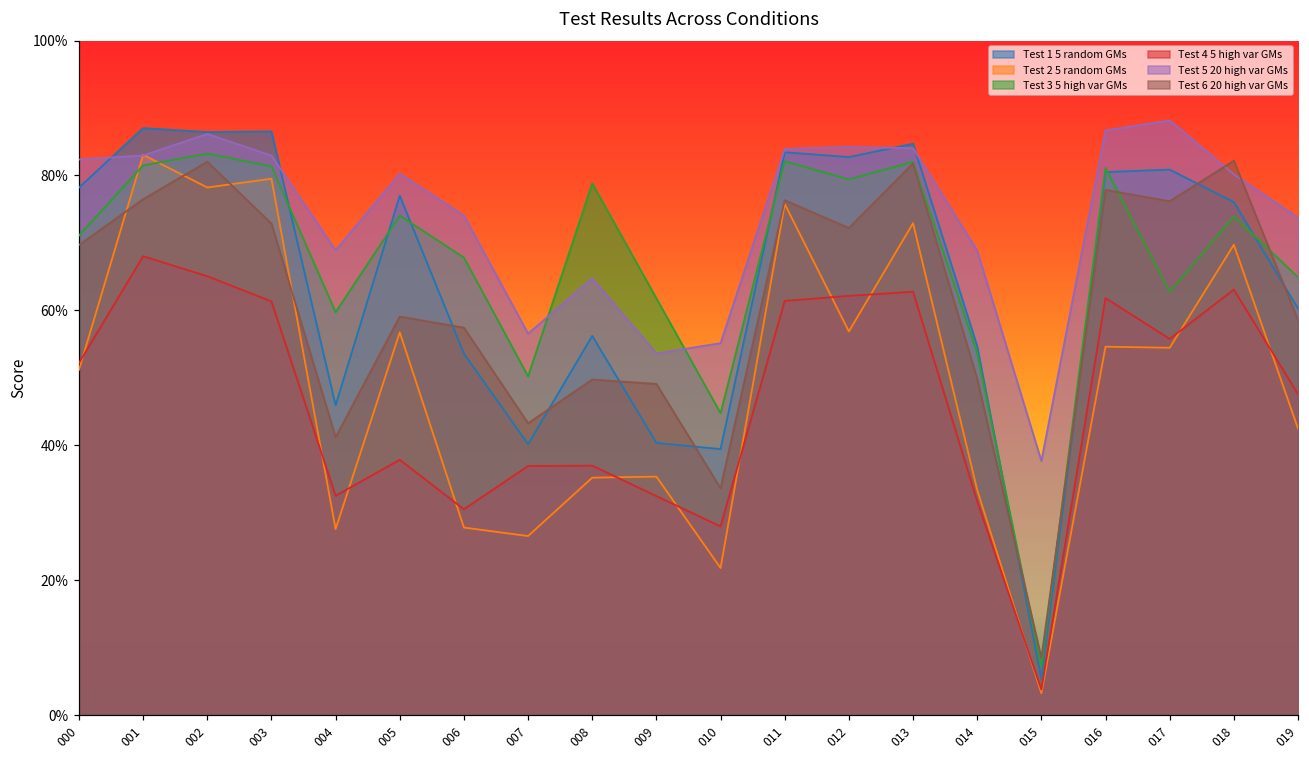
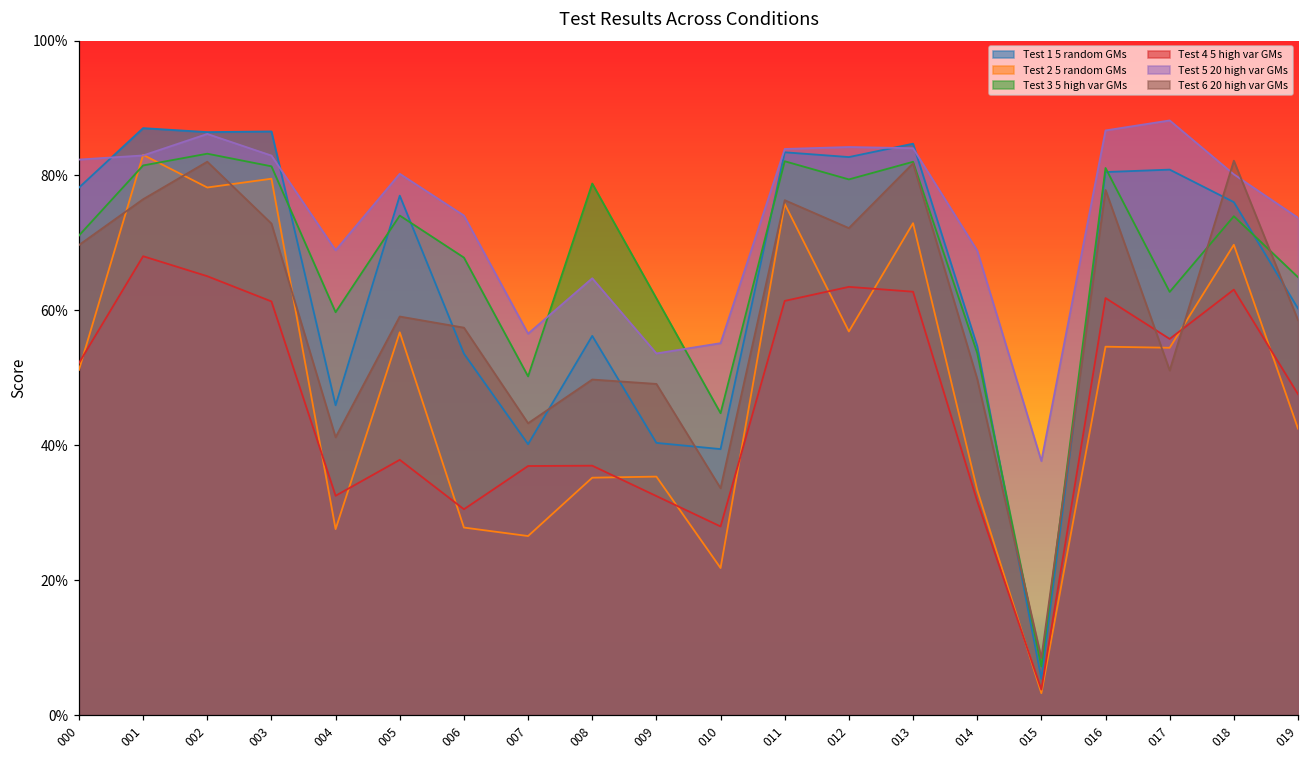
  {
    "Test 1 5 random GMs": {
      "000": "78%",
      "001": "87%",
      "003": "87%",
      "004": "46%",
      "005": "77%",
      "006": "54%",
      "007": "40%",
      "008": "56%",
      "009": "40%",
      "010": "39%",
      "011": "83%",
      "012": "83%",
      "013": "85%",
      "014": "55%",
      "015": "5%",
      "016": "81%",
      "017": "81%",
      "018": "76%",
      "019": "60%"
    },
    "Test 2 5 random GMs": {
      "000": "51%",
      "002": "78%",
      "003": "80%",
      "004": "28%",
      "005": "57%",
      "006": "28%",
      "007": "27%",
      "008": "35%",
      "009": "35%",
      "010": "22%",
      "011": "76%",
      "012": "57%",
      "013": "73%",
      "014": "33%",
      "015": "3%",
      "016": "55%",
      "017": "54%",
      "018": "70%",
      "019": "42%"
    },
    "Test 3 5 high var GMs": {
      "000": "71%",
      "001": "81%",
      "002": "83%",
      "003": "81%",
      "004": "60%",
      "005": "74%",
      "006": "68%",
      "007": "50%",
      "008": "79%",
      "009": "62%",
      "010": "45%",
      "011": "82%",
      "012": "79%",
      "014": "54%",
      "015": "7%",
      "016": "81%",
      "017": "63%",
      "018": "74%",
      "019": "65%"
    },
    "Test 4 5 high var GMs": {
      "000": "52%",
      "001": "68%",
      "002": "65%",
      "003": "61%",
      "004": "33%",
      "005": "38%",
      "006": "31%",
      "007": "37%",
      "008": "37%",
      "009": "32%",
      "010": "28%",
      "011": "61%",
-     "012": "62%",
+     "012": "63%",
      "013": "63%",
      "014": "32%",
      "015": "4%",
      "016": "62%",
      "017": "56%",
      "018": "63%",
      "019": "48%"
    },
    "Test 5 20 high var GMs": {
      "000": "82%",
      "003": "83%",
      "004": "69%",
      "005": "80%",
      "006": "74%",
      "007": "57%",
      "008": "65%",
      "009": "54%",
      "010": "55%",
      "011": "84%",
      "012": "84%",
      "013": "84%",
      "014": "69%",
      "015": "38%",
      "016": "87%",
      "017": "88%",
      "018": "80%",
      "019": "74%"
    },
    "Test 6 20 high var GMs": {
      "000": "70%",
      "001": "76%",
      "002": "82%",
      "003": "73%",
      "004": "41%",
      "005": "59%",
      "006": "57%",
      "007": "43%",
      "008": "50%",
      "009": "49%",
      "010": "34%",
      "011": "76%",
      "012": "72%",
      "014": "50%",
      "015": "8%",
      "016": "78%",
-     "017": "76%",
+     "017": "51%",
      "018": "82%",
      "019": "59%"
    }
  }
